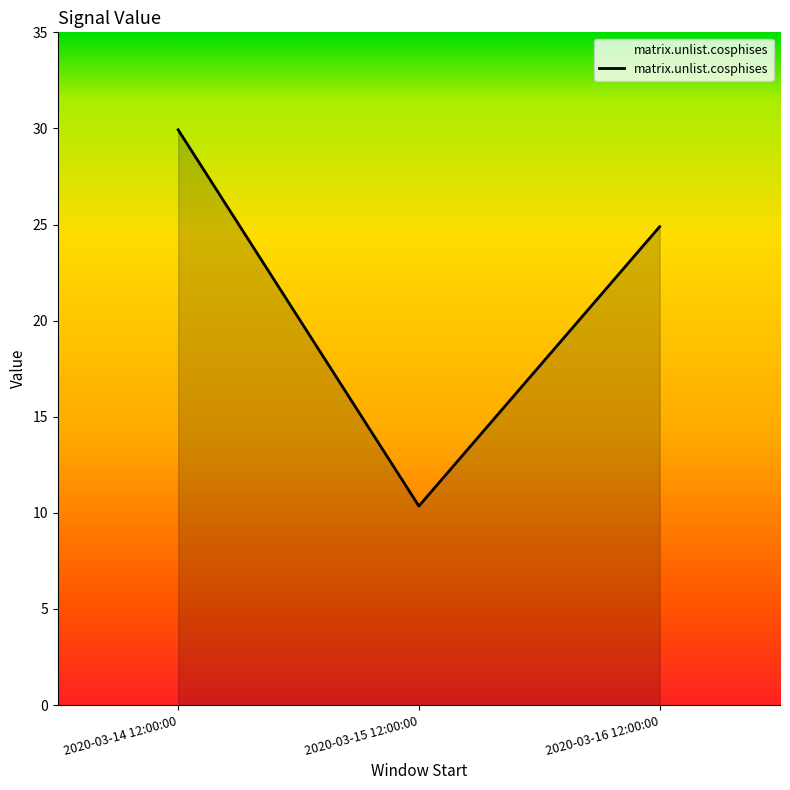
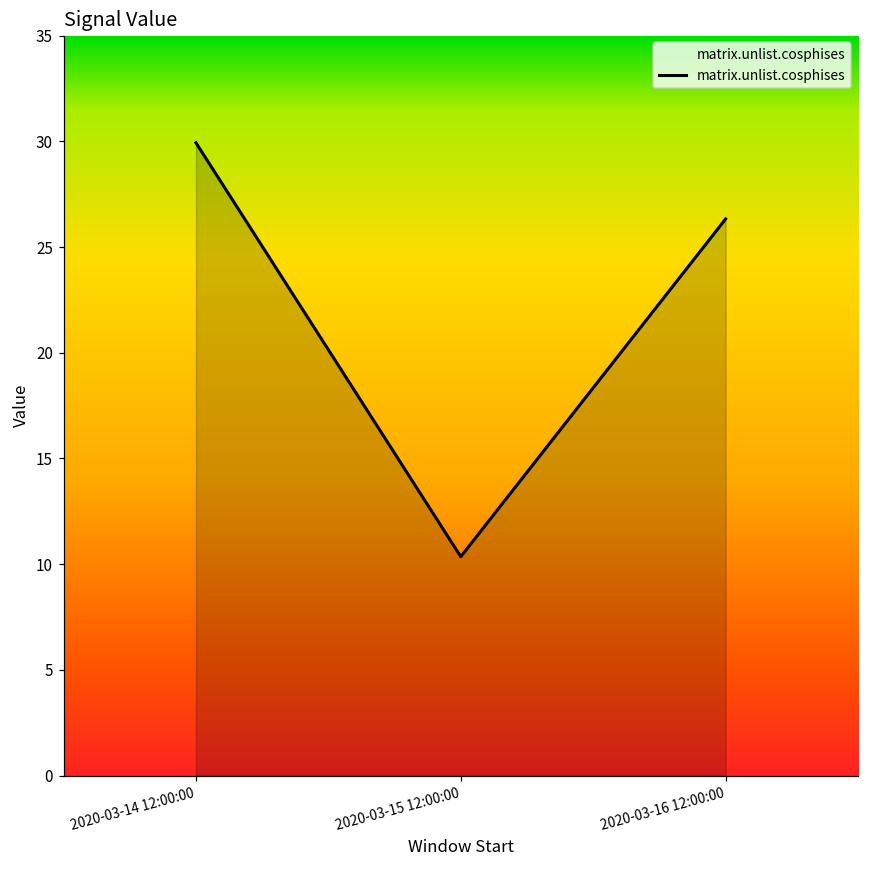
  {
    "2020-03-14 12:00:00": 29.9,
    "2020-03-15 12:00:00": 10.4,
-   "2020-03-16 12:00:00": 24.9
+   "2020-03-16 12:00:00": 26.3
  }
